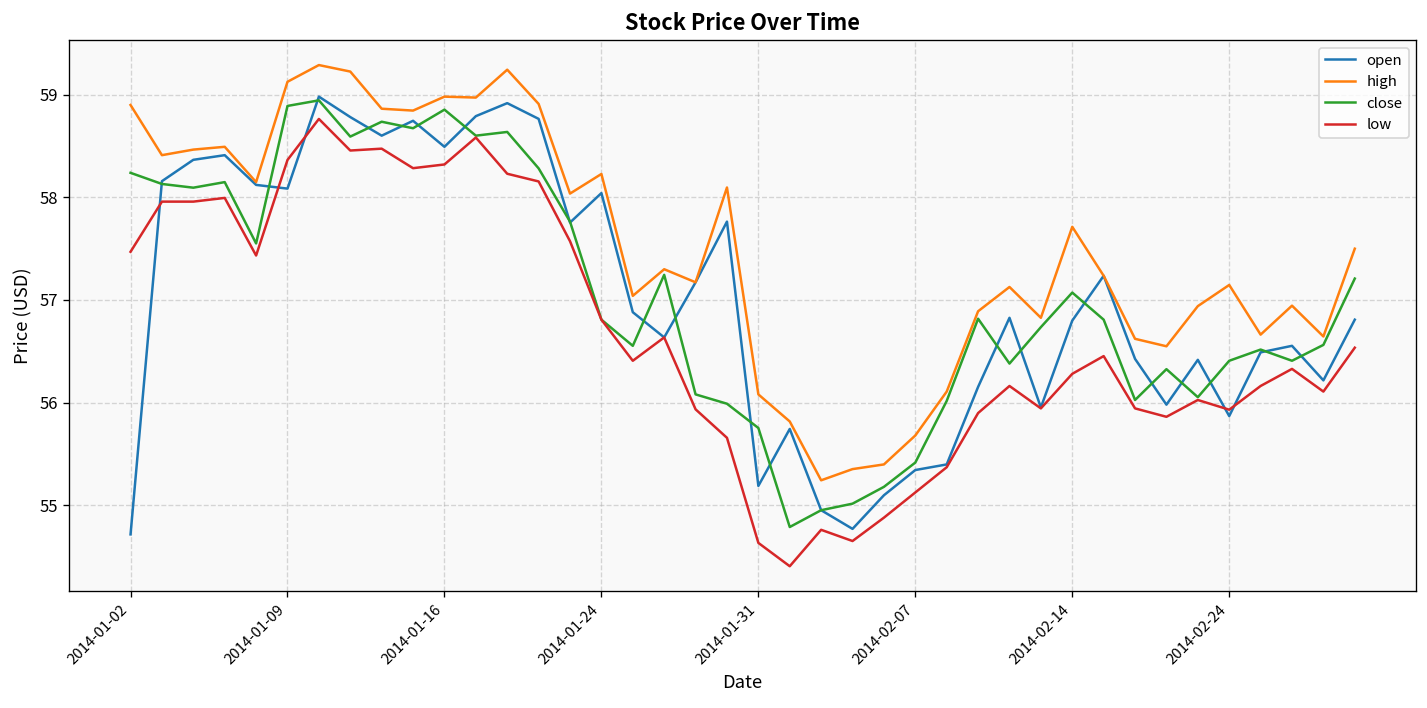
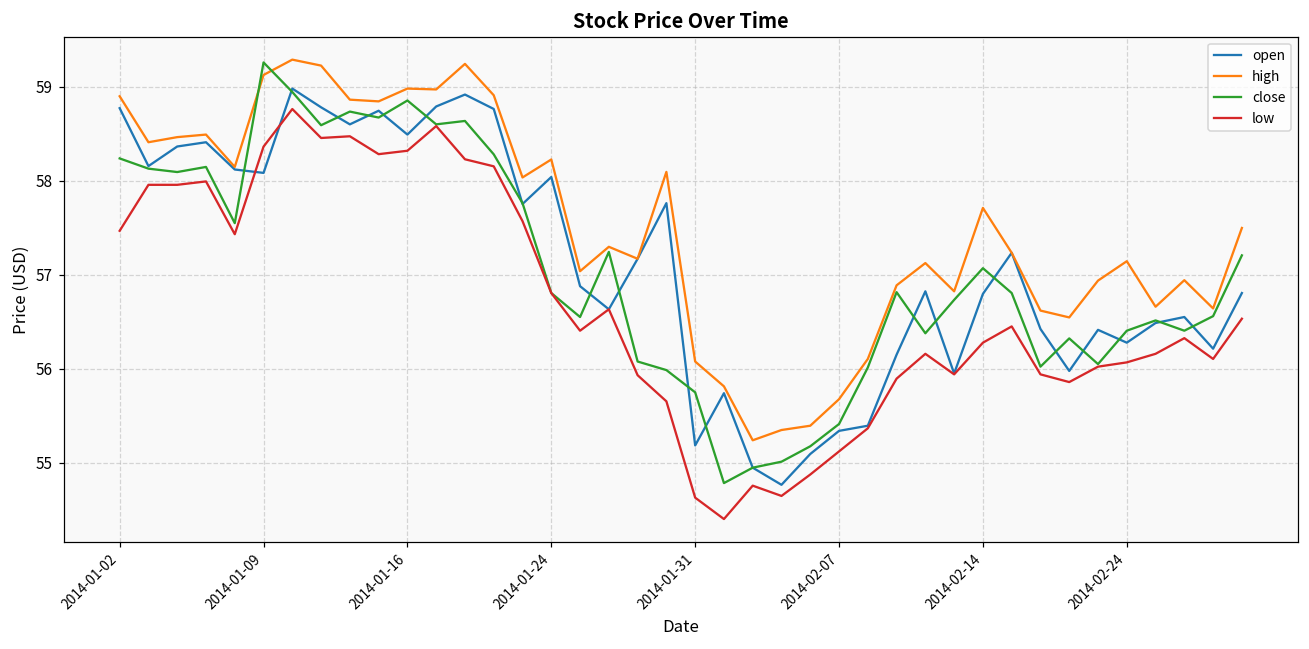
  {
    "open": {
-     "2014-01-02": 54.7,
+     "2014-01-02": 58.8,
      "2014-01-09": 58.1,
      "2014-01-16": 58.5,
      "2014-01-24": 58.0,
      "2014-01-31": 55.2,
      "2014-02-07": 55.3,
      "2014-02-14": 56.8,
-     "2014-02-24": 55.9
+     "2014-02-24": 56.3
    },
    "high": {
      "2014-01-02": 58.9,
      "2014-01-09": 59.1,
      "2014-01-16": 59.0,
      "2014-01-24": 58.2,
      "2014-01-31": 56.1,
      "2014-02-07": 55.7,
      "2014-02-14": 57.7,
      "2014-02-24": 57.1
    },
    "close": {
      "2014-01-02": 58.2,
-     "2014-01-09": 58.9,
+     "2014-01-09": 59.3,
      "2014-01-16": 58.9,
      "2014-01-31": 55.8,
      "2014-02-07": 55.4,
      "2014-02-14": 57.1,
      "2014-02-24": 56.4
    },
    "low": {
      "2014-01-02": 57.5,
      "2014-01-09": 58.4,
      "2014-01-16": 58.3,
      "2014-01-31": 54.6,
      "2014-02-07": 55.1,
      "2014-02-14": 56.3,
-     "2014-02-24": 55.9
+     "2014-02-24": 56.1
    }
  }
